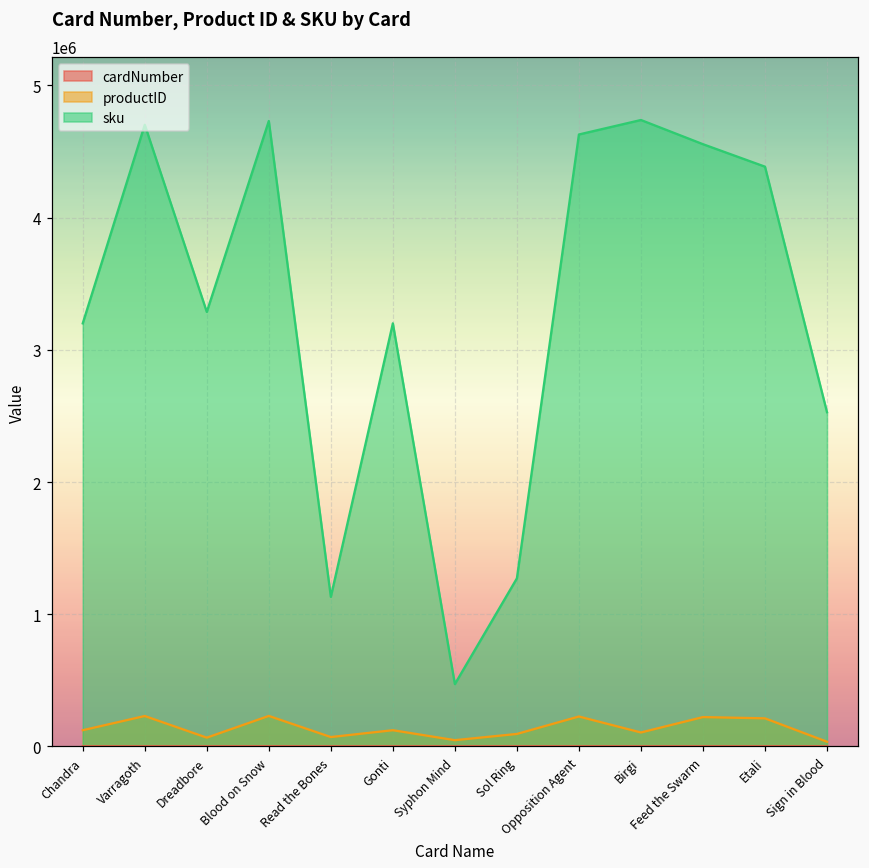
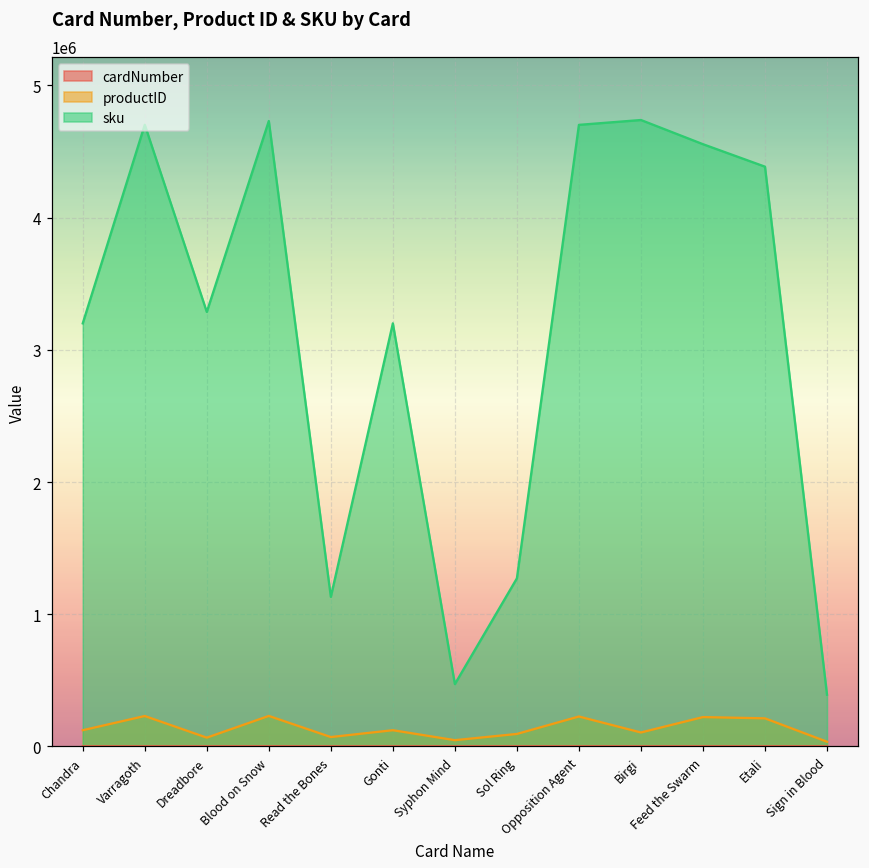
  {
    "cardNumber": {
      "Chandra": 0,
      "Varragoth": 0,
      "Dreadbore": 0,
      "Blood on Snow": 0,
      "Read the Bones": 0,
      "Gonti": 0,
      "Syphon Mind": 0,
      "Sol Ring": 0,
      "Opposition Agent": 0,
      "Birgi": 0,
      "Feed the Swarm": 0,
      "Etali": 0,
      "Sign in Blood": 0
    },
    "productID": {
      "Chandra": 120000,
      "Varragoth": 230000,
      "Dreadbore": 70000,
      "Blood on Snow": 230000,
      "Read the Bones": 70000,
      "Gonti": 120000,
      "Syphon Mind": 50000,
      "Sol Ring": 90000,
      "Opposition Agent": 230000,
      "Birgi": 110000,
      "Feed the Swarm": 220000,
      "Etali": 210000,
      "Sign in Blood": 40000
    },
    "sku": {
      "Chandra": 3200000,
      "Dreadbore": 3290000,
      "Blood on Snow": 4730000,
      "Read the Bones": 1130000,
      "Gonti": 3200000,
      "Syphon Mind": 470000,
      "Sol Ring": 1270000,
-     "Opposition Agent": 4630000,
+     "Opposition Agent": 4700000,
      "Birgi": 4740000,
      "Feed the Swarm": 4560000,
      "Etali": 4390000,
-     "Sign in Blood": 2530000
+     "Sign in Blood": 390000
    }
  }
